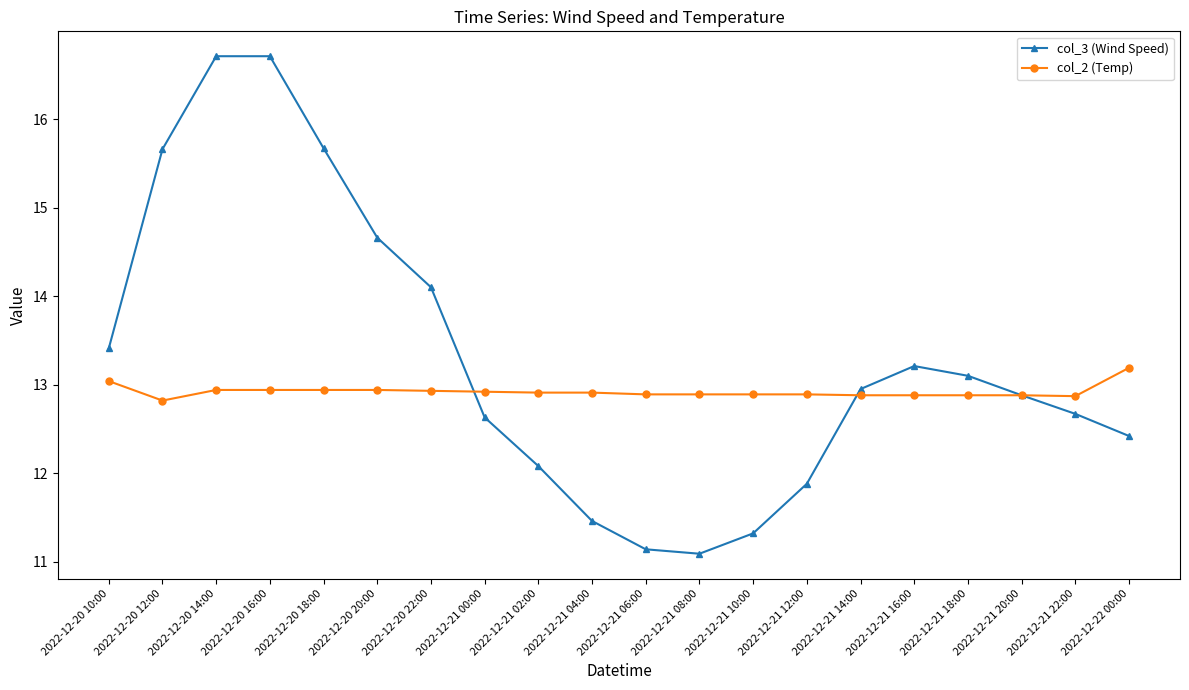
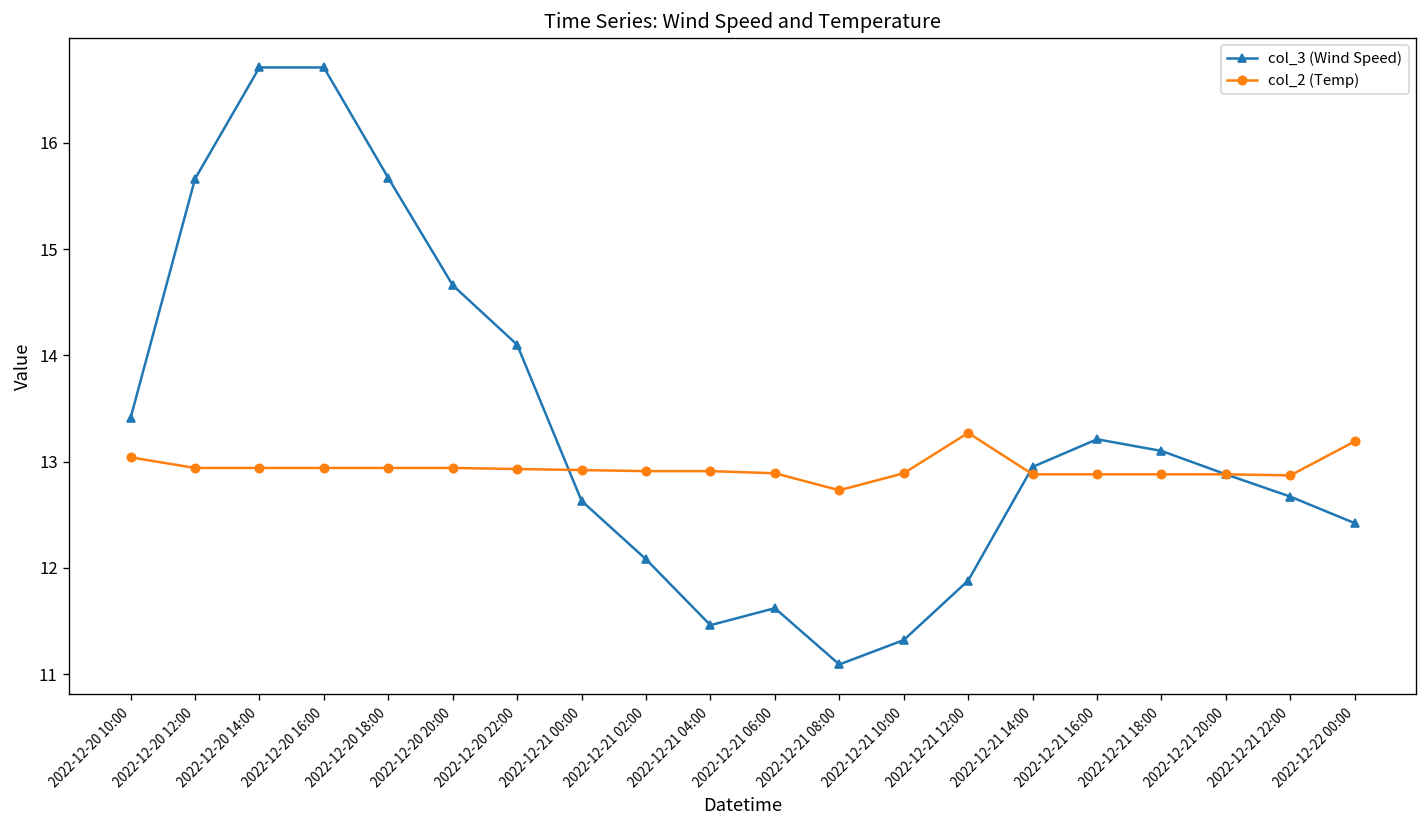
  {
    "col_3 (Wind Speed)": {
      "2022-12-20 10:00": 13.4,
      "2022-12-20 12:00": 15.7,
      "2022-12-20 14:00": 16.7,
      "2022-12-20 16:00": 16.7,
      "2022-12-20 18:00": 15.7,
      "2022-12-20 20:00": 14.7,
      "2022-12-20 22:00": 14.1,
      "2022-12-21 00:00": 12.6,
      "2022-12-21 02:00": 12.1,
      "2022-12-21 04:00": 11.5,
-     "2022-12-21 06:00": 11.1,
+     "2022-12-21 06:00": 11.6,
      "2022-12-21 08:00": 11.1,
      "2022-12-21 10:00": 11.3,
      "2022-12-21 12:00": 11.9,
      "2022-12-21 14:00": 13.0,
      "2022-12-21 16:00": 13.2,
      "2022-12-21 18:00": 13.1,
      "2022-12-21 22:00": 12.7,
      "2022-12-22 00:00": 12.4
    },
    "col_2 (Temp)": {
      "2022-12-20 10:00": 13.0,
-     "2022-12-20 12:00": 12.8,
+     "2022-12-20 12:00": 12.9,
      "2022-12-20 14:00": 12.9,
      "2022-12-20 16:00": 12.9,
      "2022-12-20 18:00": 12.9,
      "2022-12-20 20:00": 12.9,
      "2022-12-20 22:00": 12.9,
      "2022-12-21 00:00": 12.9,
      "2022-12-21 02:00": 12.9,
      "2022-12-21 04:00": 12.9,
      "2022-12-21 06:00": 12.9,
-     "2022-12-21 08:00": 12.9,
+     "2022-12-21 08:00": 12.7,
      "2022-12-21 10:00": 12.9,
-     "2022-12-21 12:00": 12.9,
+     "2022-12-21 12:00": 13.3,
      "2022-12-21 14:00": 12.9,
      "2022-12-21 16:00": 12.9,
      "2022-12-21 18:00": 12.9,
      "2022-12-21 22:00": 12.9,
      "2022-12-22 00:00": 13.2
    }
  }
